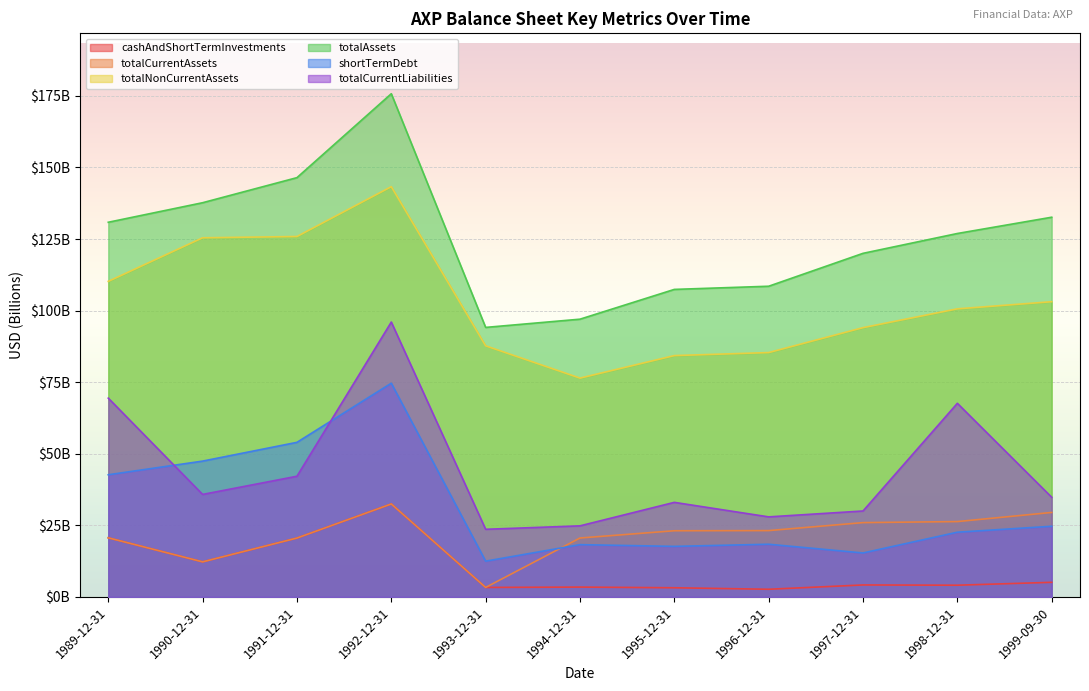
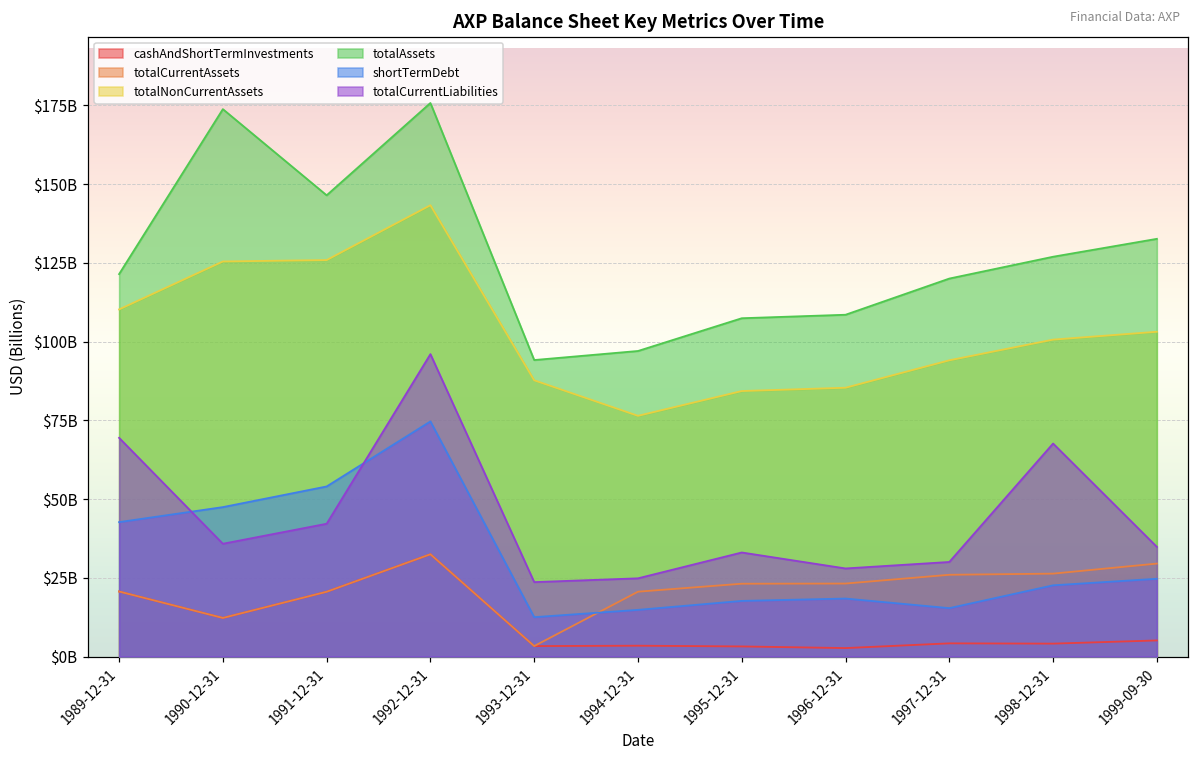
  {
    "totalNonCurrentAssets": {
      "1989-12-31": "$110000000000",
      "1990-12-31": "$125000000000",
      "1991-12-31": "$126000000000",
      "1992-12-31": "$143000000000",
      "1993-12-31": "$88000000000",
      "1994-12-31": "$76000000000",
      "1995-12-31": "$84000000000",
      "1996-12-31": "$85000000000",
      "1997-12-31": "$94000000000",
      "1998-12-31": "$101000000000",
      "1999-09-30": "$103000000000"
    },
    "totalAssets": {
-     "1989-12-31": "$131000000000",
-     "1990-12-31": "$138000000000",
+     "1989-12-31": "$121000000000",
+     "1990-12-31": "$174000000000",
      "1991-12-31": "$146000000000",
      "1992-12-31": "$176000000000",
      "1993-12-31": "$94000000000",
      "1994-12-31": "$97000000000",
      "1995-12-31": "$107000000000",
      "1996-12-31": "$109000000000",
      "1997-12-31": "$120000000000",
      "1998-12-31": "$127000000000",
      "1999-09-30": "$133000000000"
    },
    "shortTermDebt": {
      "1989-12-31": "$43000000000",
      "1990-12-31": "$47000000000",
      "1991-12-31": "$54000000000",
      "1992-12-31": "$75000000000",
      "1993-12-31": "$12000000000",
-     "1994-12-31": "$18000000000",
+     "1994-12-31": "$15000000000",
      "1995-12-31": "$18000000000",
      "1996-12-31": "$18000000000",
      "1997-12-31": "$15000000000",
      "1998-12-31": "$23000000000",
      "1999-09-30": "$25000000000"
    },
    "totalCurrentLiabilities": {
      "1989-12-31": "$69000000000",
      "1990-12-31": "$36000000000",
      "1991-12-31": "$42000000000",
      "1992-12-31": "$96000000000",
      "1993-12-31": "$24000000000",
      "1994-12-31": "$25000000000",
      "1995-12-31": "$33000000000",
      "1996-12-31": "$28000000000",
      "1997-12-31": "$30000000000",
      "1998-12-31": "$68000000000",
      "1999-09-30": "$35000000000"
    }
  }
